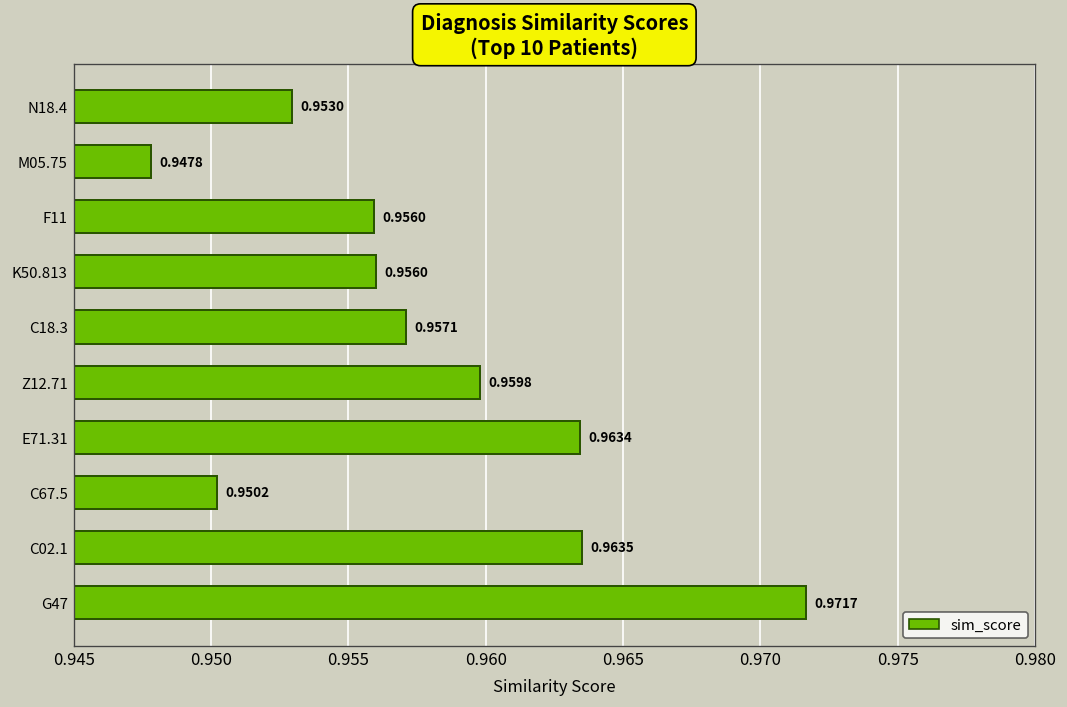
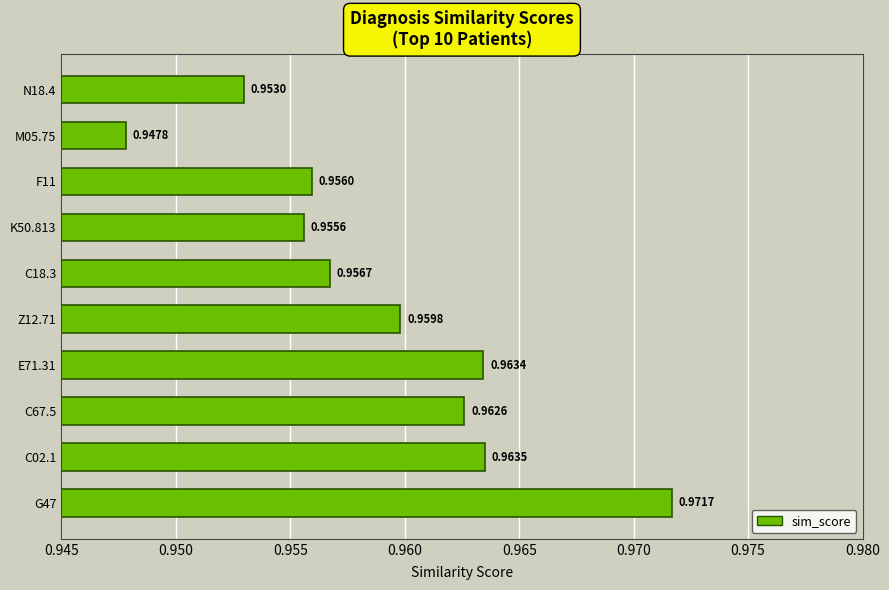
  {
    "N18.4": 0.9530,
    "M05.75": 0.9478,
    "F11": 0.9560,
-   "K50.813": 0.9560,
-   "C18.3": 0.9571,
+   "K50.813": 0.9556,
+   "C18.3": 0.9567,
    "Z12.71": 0.9598,
    "E71.31": 0.9634,
-   "C67.5": 0.9502,
+   "C67.5": 0.9626,
    "C02.1": 0.9635,
    "G47": 0.9717
  }
